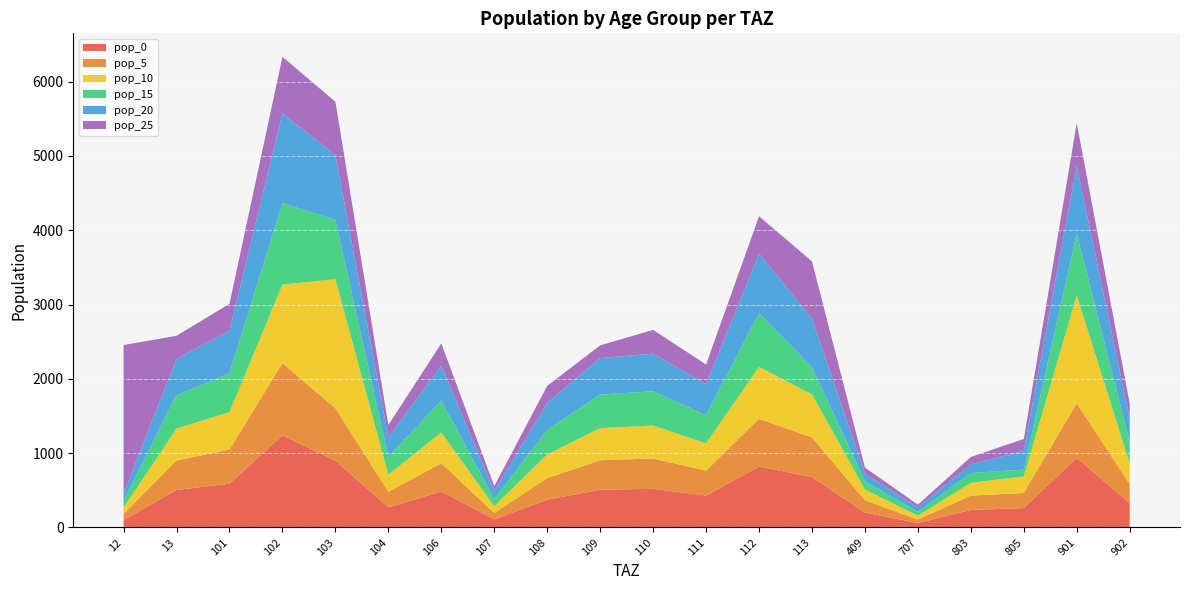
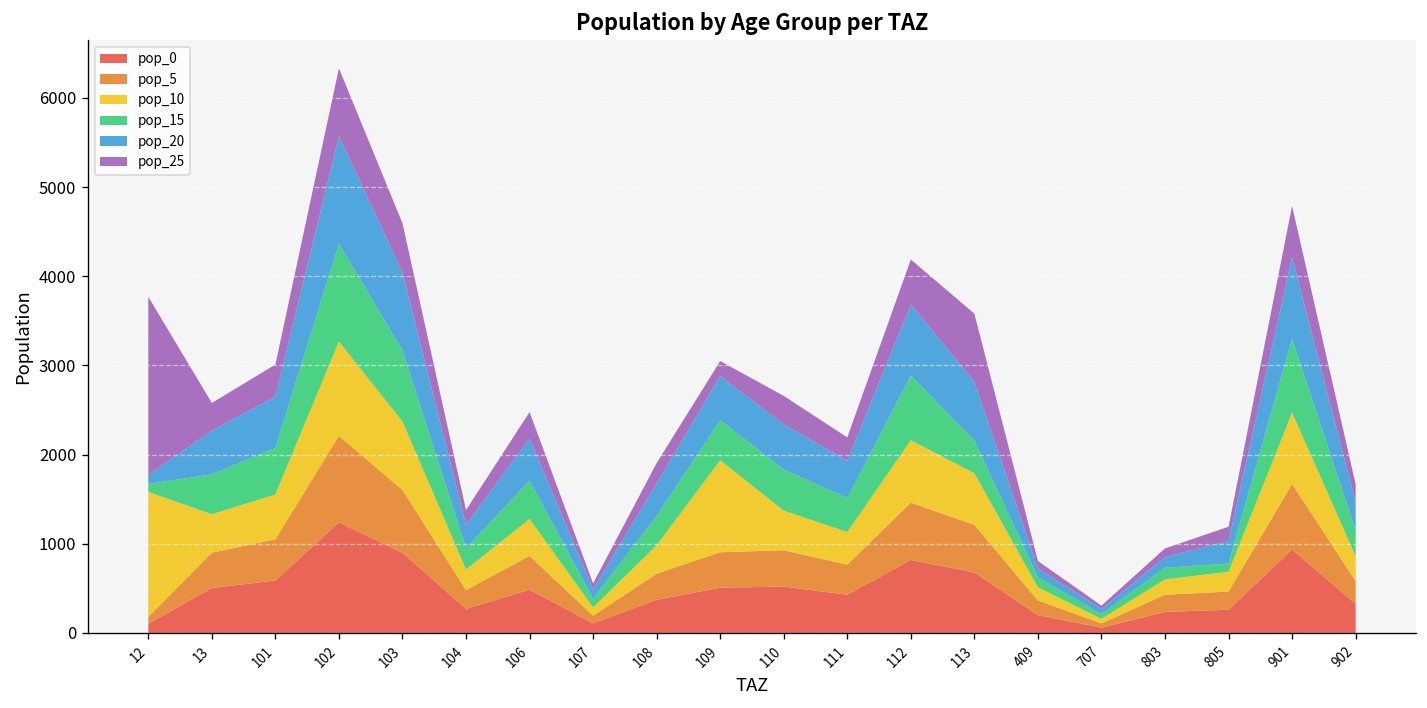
  {
    "pop_10": {
-     "12": 100,
+     "12": 1400,
      "13": 400,
      "101": 500,
      "102": 1100,
-     "103": 1700,
+     "103": 800,
      "104": 200,
      "106": 400,
      "107": 100,
      "108": 300,
-     "109": 400,
+     "109": 1000,
      "110": 400,
      "111": 400,
      "112": 700,
      "113": 600,
      "409": 100,
      "707": 100,
      "803": 200,
      "805": 200,
-     "901": 1500,
+     "901": 800,
      "902": 300
    },
    "pop_15": {
      "12": 100,
      "13": 400,
      "101": 500,
      "102": 1100,
      "103": 800,
      "104": 200,
      "106": 400,
      "107": 100,
      "108": 300,
      "109": 400,
      "110": 500,
      "111": 400,
      "112": 700,
      "113": 400,
      "409": 100,
      "707": 100,
      "803": 100,
      "805": 100,
      "901": 800,
      "902": 300
    },
    "pop_20": {
      "12": 100,
      "13": 500,
      "101": 600,
      "102": 1200,
      "103": 900,
      "104": 300,
      "106": 500,
      "107": 100,
      "108": 400,
      "109": 500,
      "110": 500,
      "111": 400,
      "112": 800,
      "113": 700,
      "409": 100,
      "707": 100,
      "803": 100,
      "805": 300,
      "901": 900,
      "902": 300
    },
    "pop_25": {
      "12": 2000,
      "13": 300,
      "101": 400,
      "102": 800,
-     "103": 700,
+     "103": 600,
      "104": 200,
      "106": 300,
      "107": 100,
      "108": 200,
      "109": 200,
      "110": 300,
      "111": 300,
      "112": 500,
      "113": 800,
      "409": 100,
      "707": 0,
      "803": 100,
      "805": 200,
      "901": 600,
      "902": 200
    }
  }
